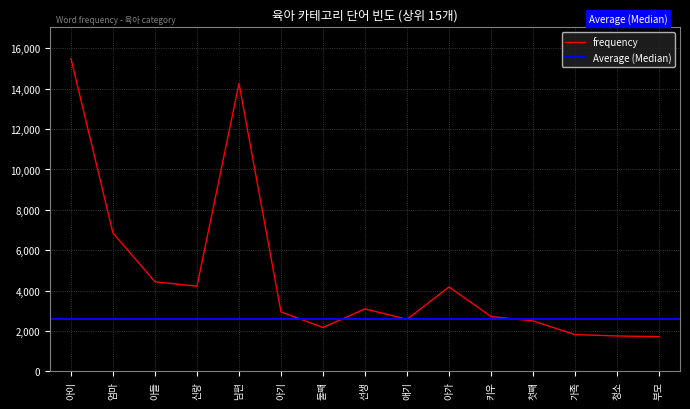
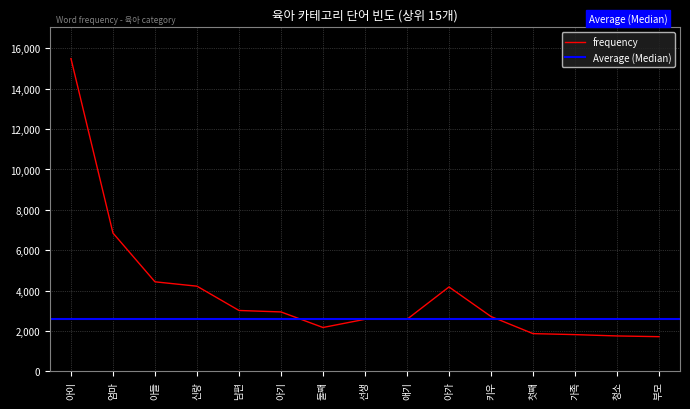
  {
    "아이": "15,500",
    "엄마": "6,900",
    "아들": "4,400",
    "신랑": "4,200",
-   "남편": "14,300",
+   "남편": "3,000",
    "아기": "2,900",
    "둘째": "2,200",
-   "선생": "3,100",
+   "선생": "2,600",
    "애기": "2,600",
    "아가": "4,200",
    "키우": "2,700",
-   "첫째": "2,500",
+   "첫째": "1,900",
    "가족": "1,800",
    "청소": "1,800",
    "부모": "1,700"
  }
